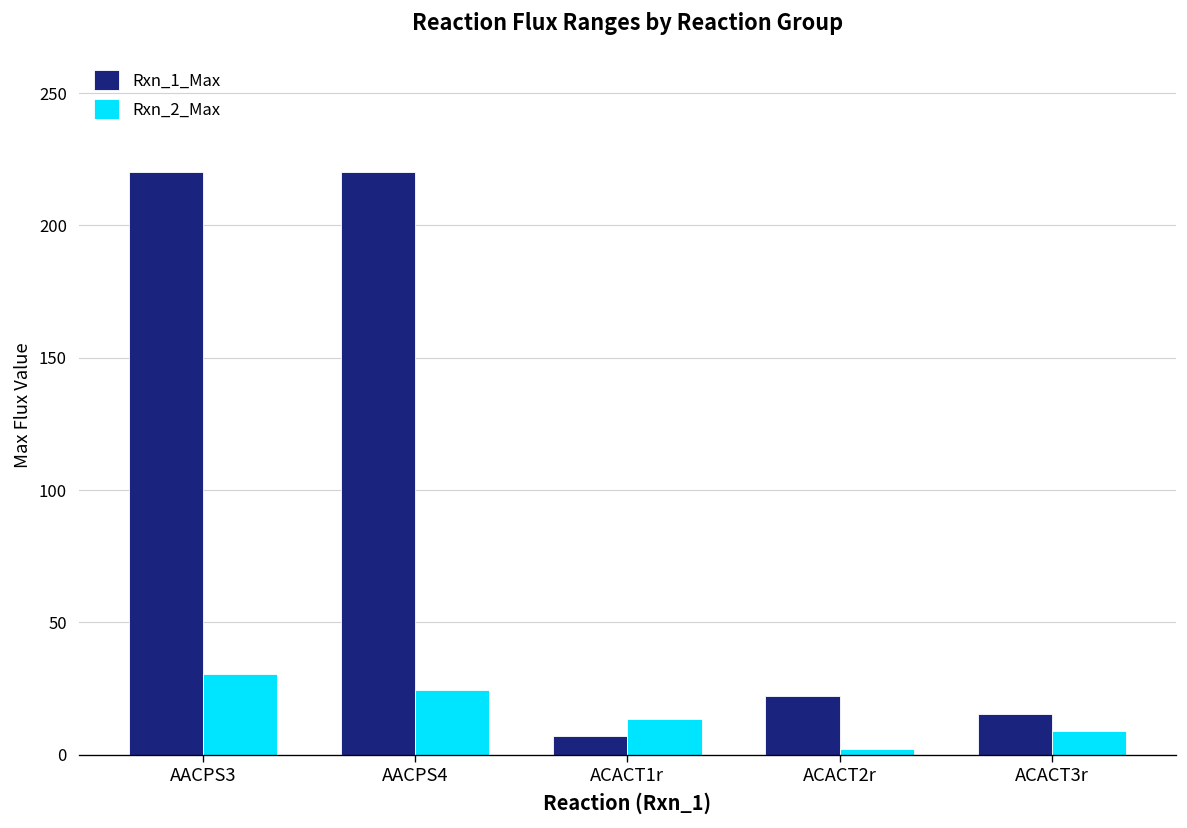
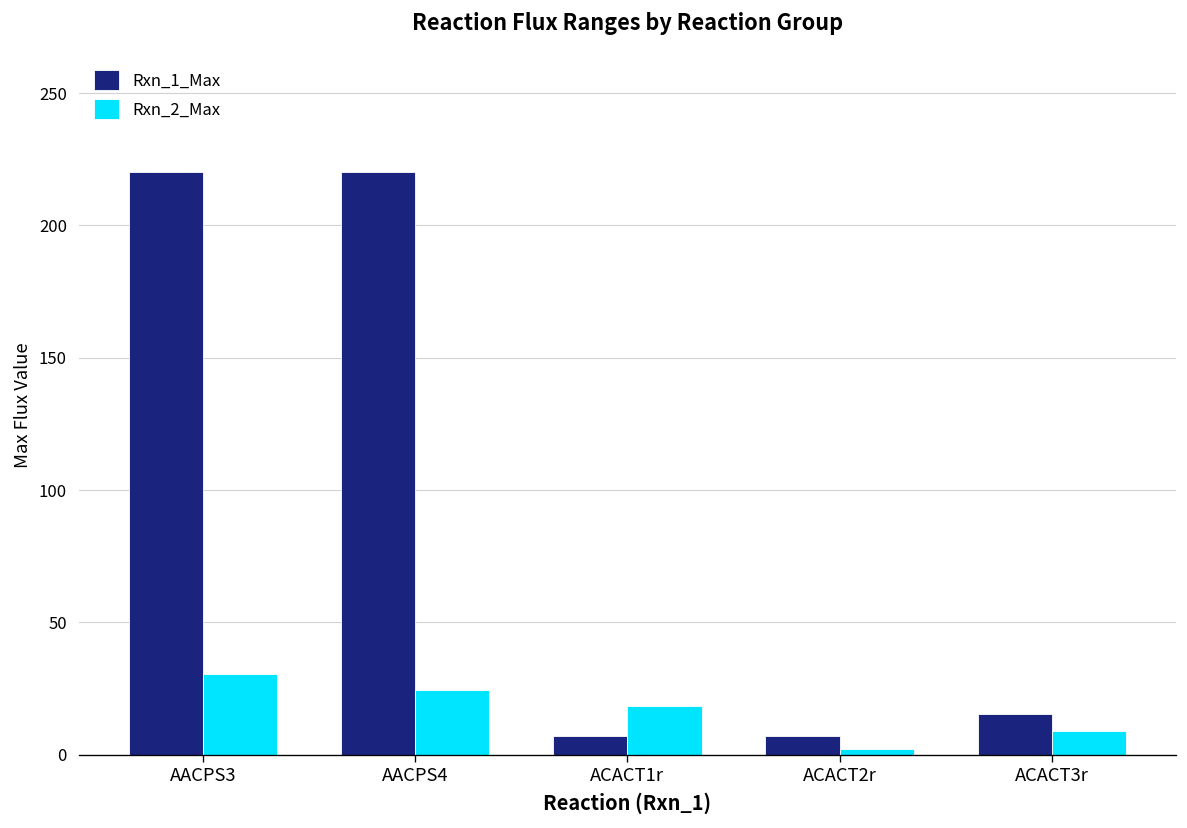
  {
    "Rxn_1_Max": {
      "AACPS3": 220,
      "AACPS4": 220,
      "ACACT1r": 7,
-     "ACACT2r": 22,
+     "ACACT2r": 7,
      "ACACT3r": 16
    },
    "Rxn_2_Max": {
      "AACPS3": 31,
      "AACPS4": 25,
-     "ACACT1r": 14,
+     "ACACT1r": 19,
      "ACACT2r": 2,
      "ACACT3r": 9
    }
  }
